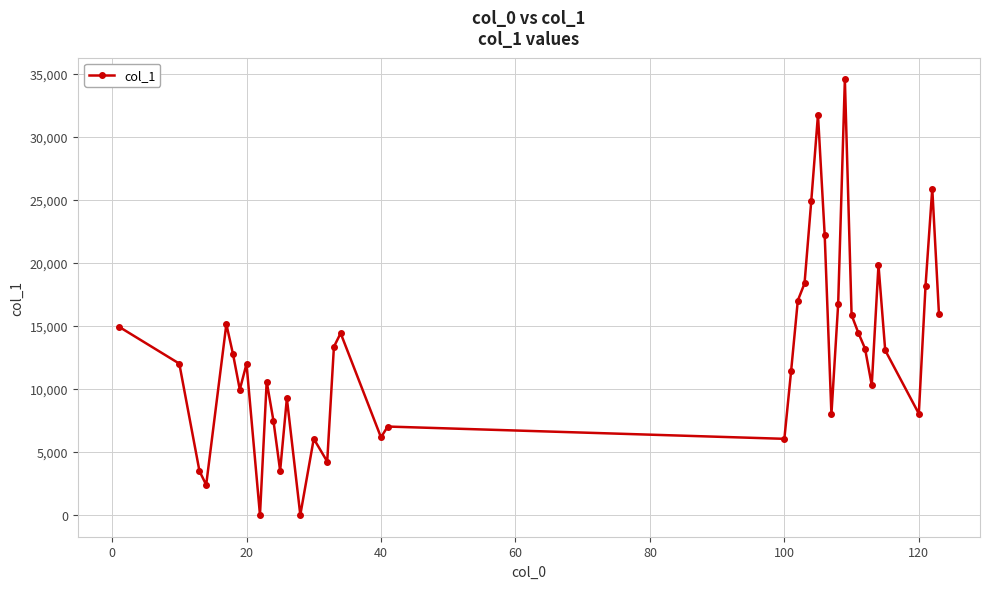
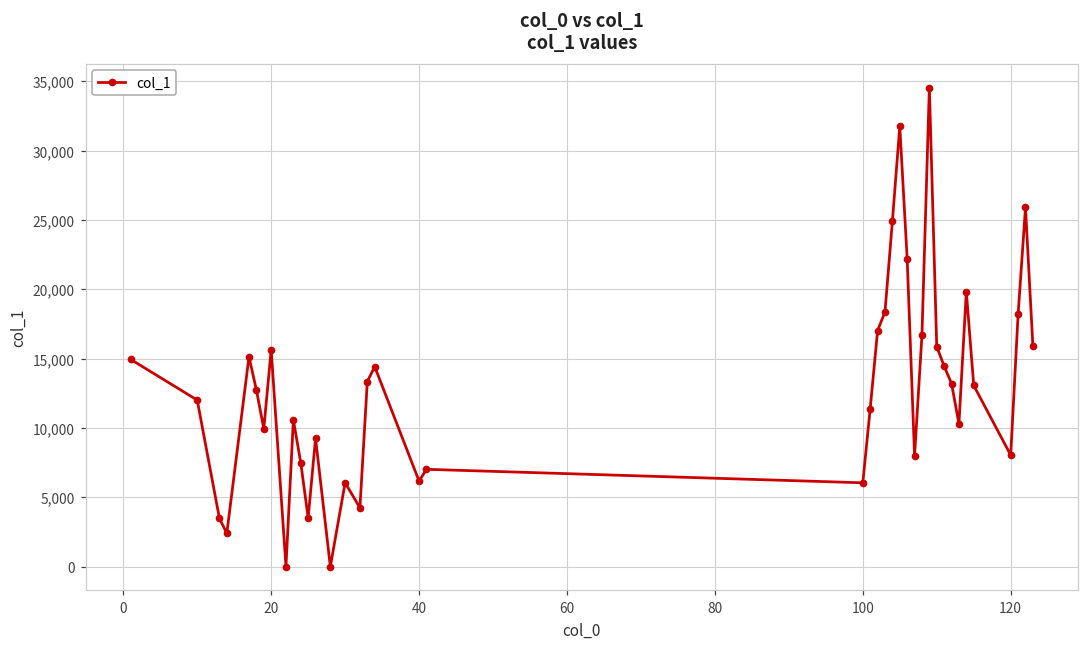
  {
-   "20": "12,000",
+   "20": "15,600",
    "40": "6,200",
    "100": "6,000",
    "120": "8,000"
  }
